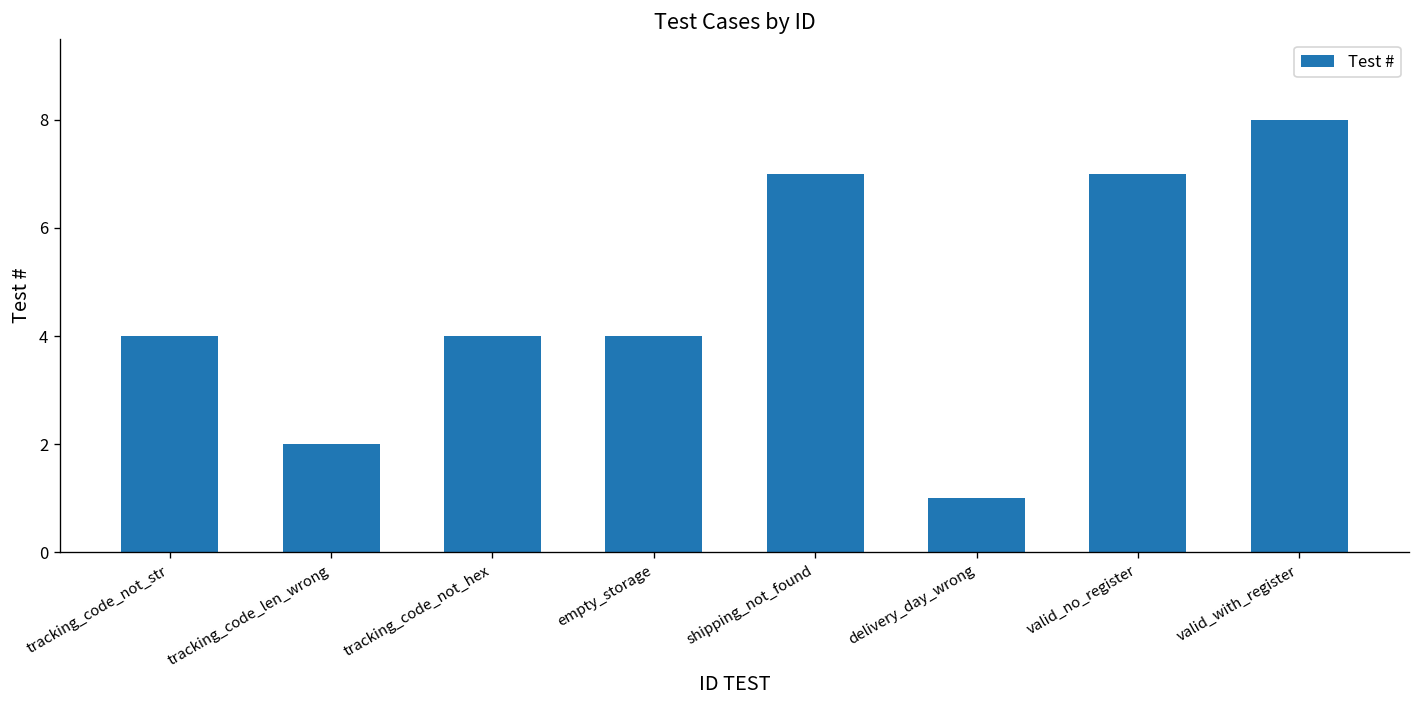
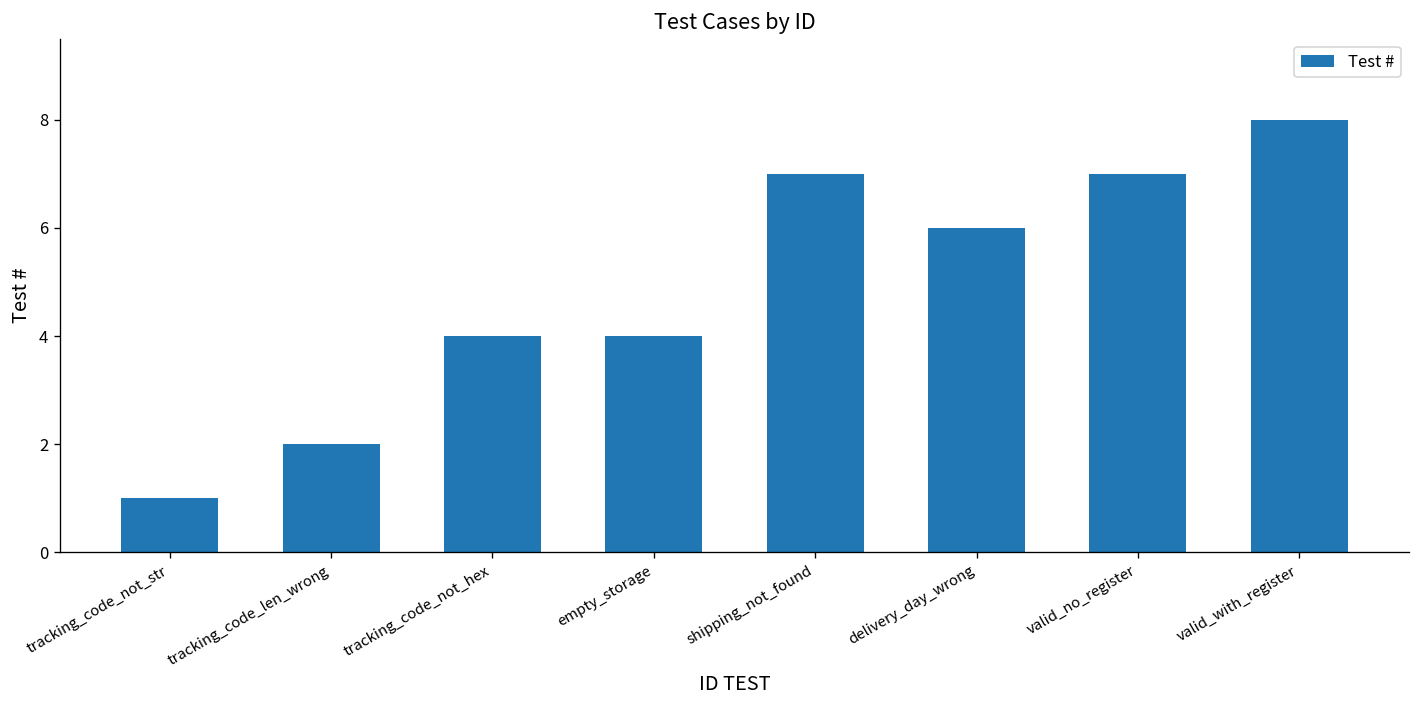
  {
-   "tracking_code_not_str": 4,
+   "tracking_code_not_str": 1,
    "tracking_code_len_wrong": 2,
    "tracking_code_not_hex": 4,
    "empty_storage": 4,
    "shipping_not_found": 7,
-   "delivery_day_wrong": 1,
+   "delivery_day_wrong": 6,
    "valid_no_register": 7,
    "valid_with_register": 8
  }
